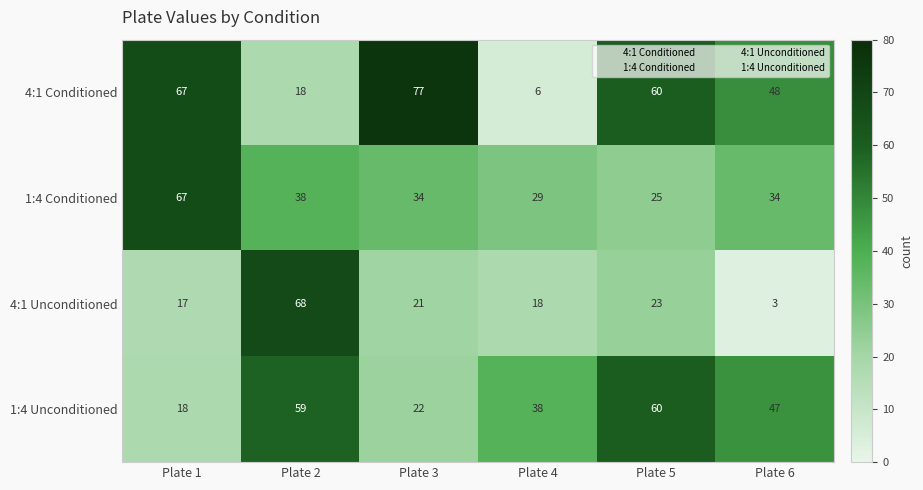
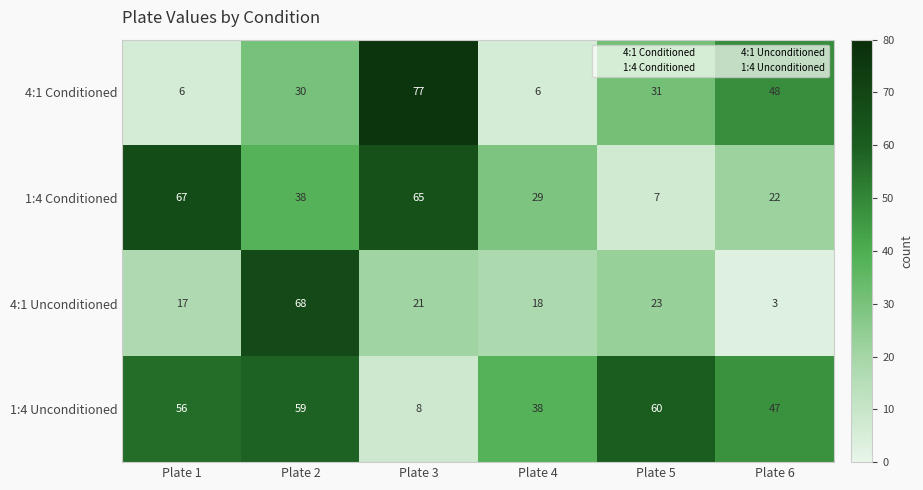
  {
    "4:1 Conditioned": {
-     "Plate 1": 67,
-     "Plate 2": 18,
+     "Plate 1": 6,
+     "Plate 2": 30,
      "Plate 3": 77,
      "Plate 4": 6,
-     "Plate 5": 60,
+     "Plate 5": 31,
      "Plate 6": 48
    },
    "1:4 Conditioned": {
      "Plate 1": 67,
      "Plate 2": 38,
-     "Plate 3": 34,
+     "Plate 3": 65,
      "Plate 4": 29,
-     "Plate 5": 25,
-     "Plate 6": 34
+     "Plate 5": 7,
+     "Plate 6": 22
    },
    "4:1 Unconditioned": {
      "Plate 1": 17,
      "Plate 2": 68,
      "Plate 3": 21,
      "Plate 4": 18,
      "Plate 5": 23,
      "Plate 6": 3
    },
    "1:4 Unconditioned": {
-     "Plate 1": 18,
+     "Plate 1": 56,
      "Plate 2": 59,
-     "Plate 3": 22,
+     "Plate 3": 8,
      "Plate 4": 38,
      "Plate 5": 60,
      "Plate 6": 47
    }
  }
